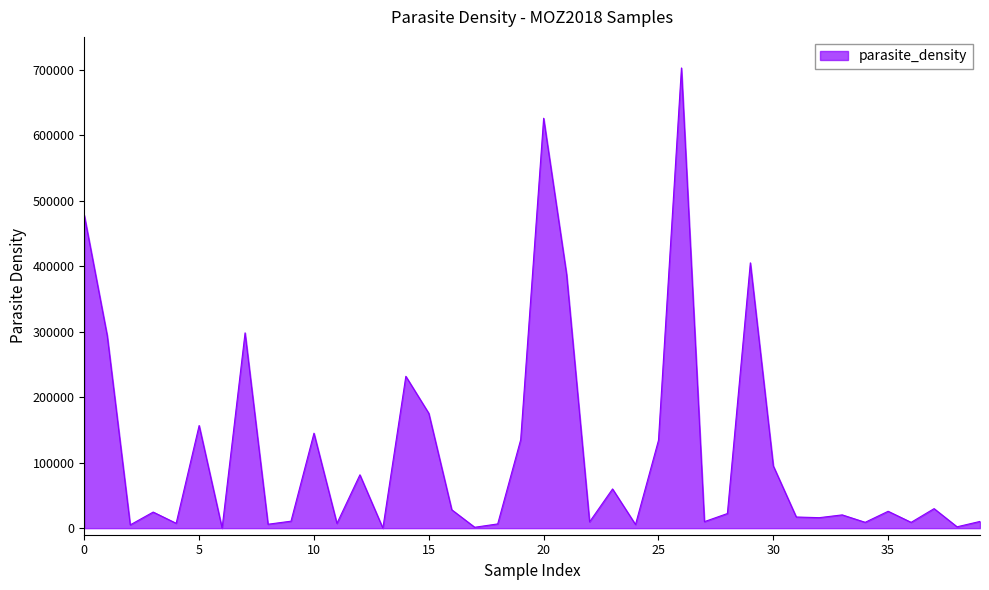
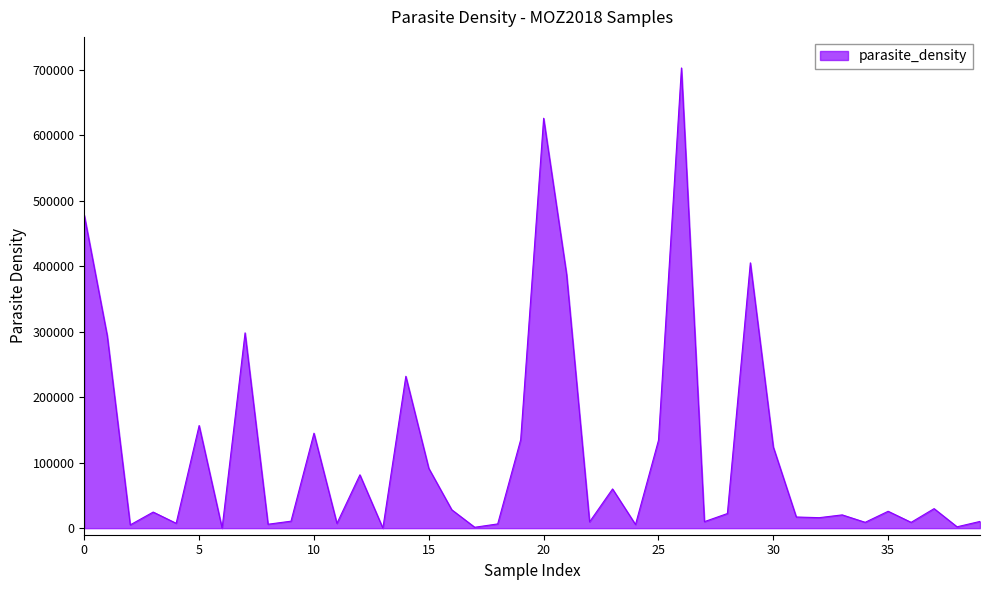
  {
    "0": 480000,
    "5": 160000,
    "10": 140000,
-   "15": 180000,
+   "15": 90000,
    "20": 630000,
    "25": 130000,
-   "30": 100000,
+   "30": 120000,
    "35": 30000
  }
